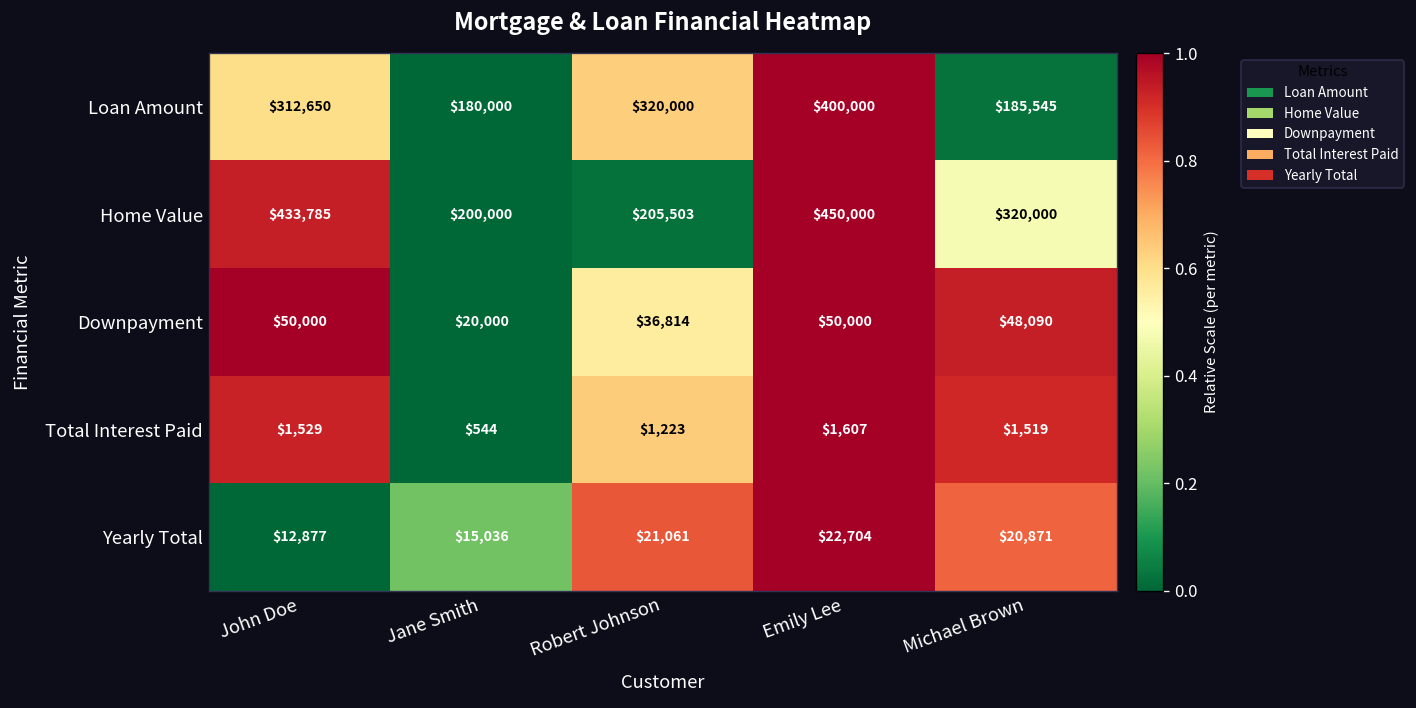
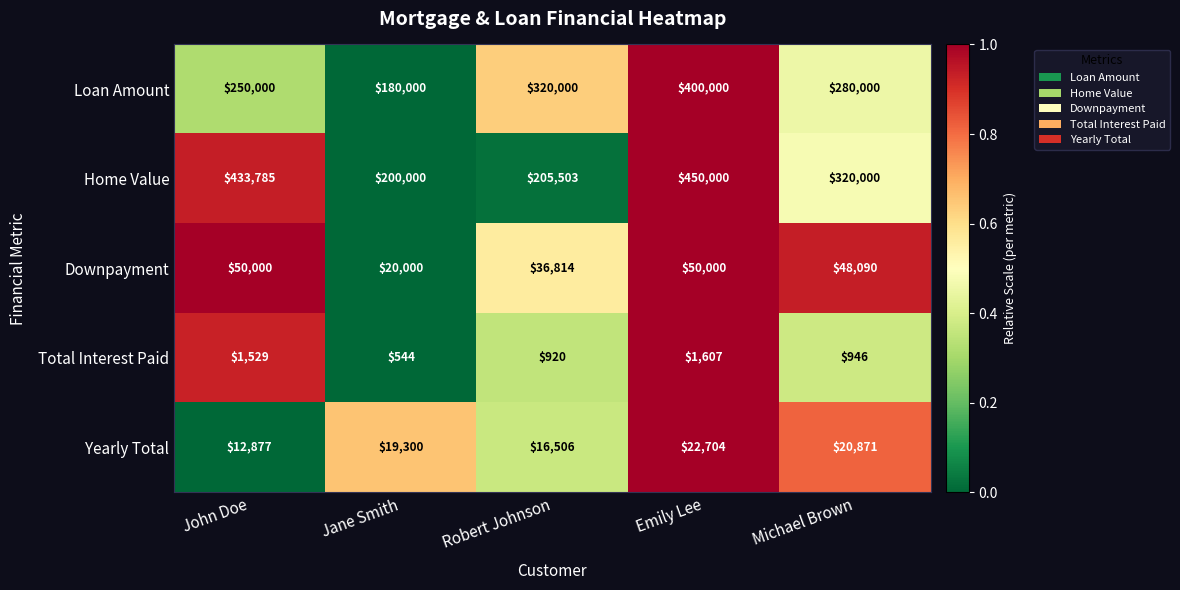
  {
    "Loan Amount": {
-     "John Doe": "$312,650",
+     "John Doe": "$250,000",
      "Jane Smith": "$180,000",
      "Robert Johnson": "$320,000",
      "Emily Lee": "$400,000",
-     "Michael Brown": "$185,545"
+     "Michael Brown": "$280,000"
    },
    "Home Value": {
      "John Doe": "$433,785",
      "Jane Smith": "$200,000",
      "Robert Johnson": "$205,503",
      "Emily Lee": "$450,000",
      "Michael Brown": "$320,000"
    },
    "Downpayment": {
      "John Doe": "$50,000",
      "Jane Smith": "$20,000",
      "Robert Johnson": "$36,814",
      "Emily Lee": "$50,000",
      "Michael Brown": "$48,090"
    },
    "Total Interest Paid": {
      "John Doe": "$1,529",
      "Jane Smith": "$544",
-     "Robert Johnson": "$1,223",
+     "Robert Johnson": "$920",
      "Emily Lee": "$1,607",
-     "Michael Brown": "$1,519"
+     "Michael Brown": "$946"
    },
    "Yearly Total": {
      "John Doe": "$12,877",
-     "Jane Smith": "$15,036",
-     "Robert Johnson": "$21,061",
+     "Jane Smith": "$19,300",
+     "Robert Johnson": "$16,506",
      "Emily Lee": "$22,704",
      "Michael Brown": "$20,871"
    }
  }
